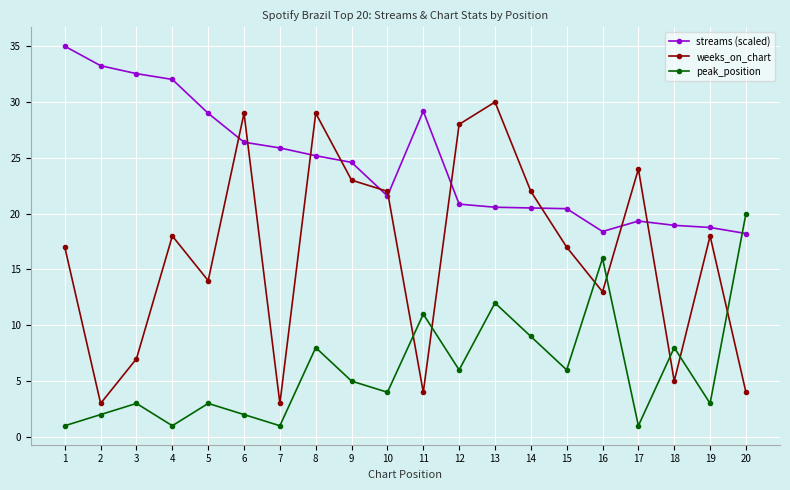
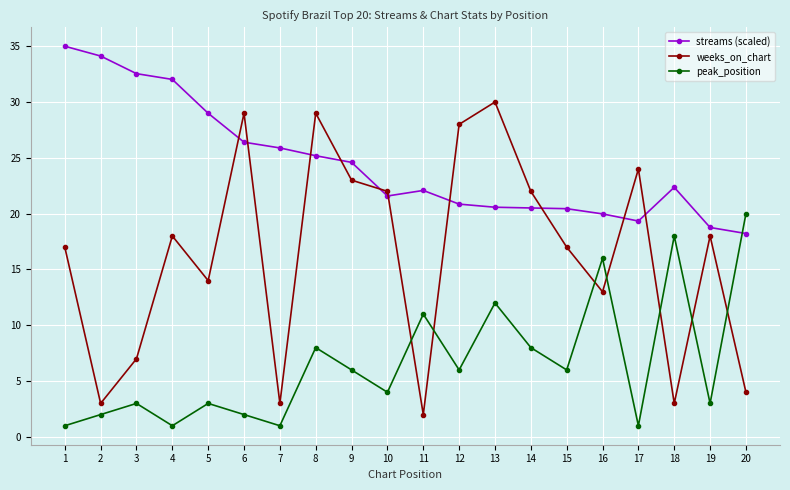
  {
    "streams (scaled)": {
      "1": 35.0,
-     "2": 33.3,
+     "2": 34.1,
      "3": 32.5,
      "4": 32.0,
      "5": 29.0,
      "6": 26.4,
      "7": 25.9,
      "8": 25.2,
      "9": 24.6,
      "10": 21.6,
-     "11": 29.2,
+     "11": 22.1,
      "12": 20.9,
      "13": 20.6,
      "14": 20.5,
      "15": 20.4,
-     "16": 18.4,
+     "16": 20.0,
      "17": 19.3,
-     "18": 19.0,
+     "18": 22.4,
      "19": 18.8,
      "20": 18.2
    },
    "weeks_on_chart": {
      "1": 17,
      "2": 3,
      "3": 7,
      "4": 18,
      "5": 14,
      "6": 29,
      "7": 3,
      "8": 29,
      "9": 23,
      "10": 22,
-     "11": 4,
+     "11": 2,
      "12": 28,
      "13": 30,
      "14": 22,
      "15": 17,
      "16": 13,
      "17": 24,
-     "18": 5,
+     "18": 3,
      "19": 18,
      "20": 4
    },
    "peak_position": {
      "1": 1,
      "2": 2,
      "3": 3,
      "4": 1,
      "5": 3,
      "6": 2,
      "7": 1,
      "8": 8,
-     "9": 5,
+     "9": 6,
      "10": 4,
      "11": 11,
      "12": 6,
      "13": 12,
-     "14": 9,
+     "14": 8,
      "15": 6,
      "16": 16,
      "17": 1,
-     "18": 8,
+     "18": 18,
      "19": 3,
      "20": 20
    }
  }
